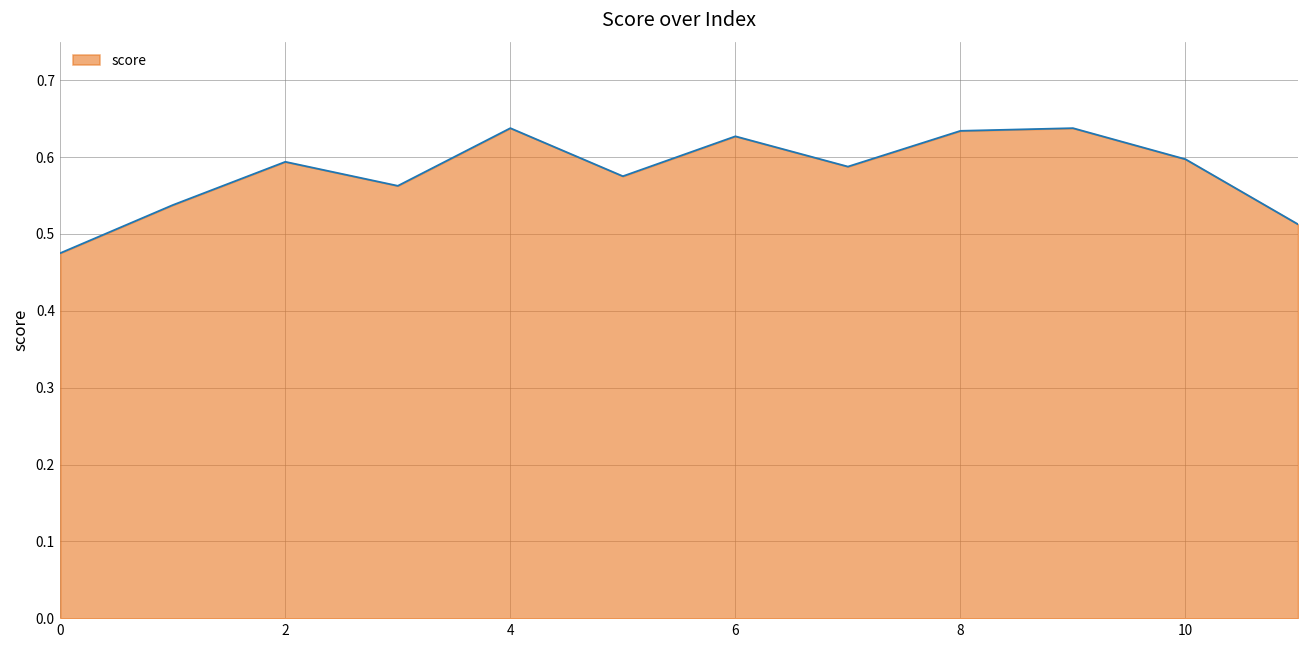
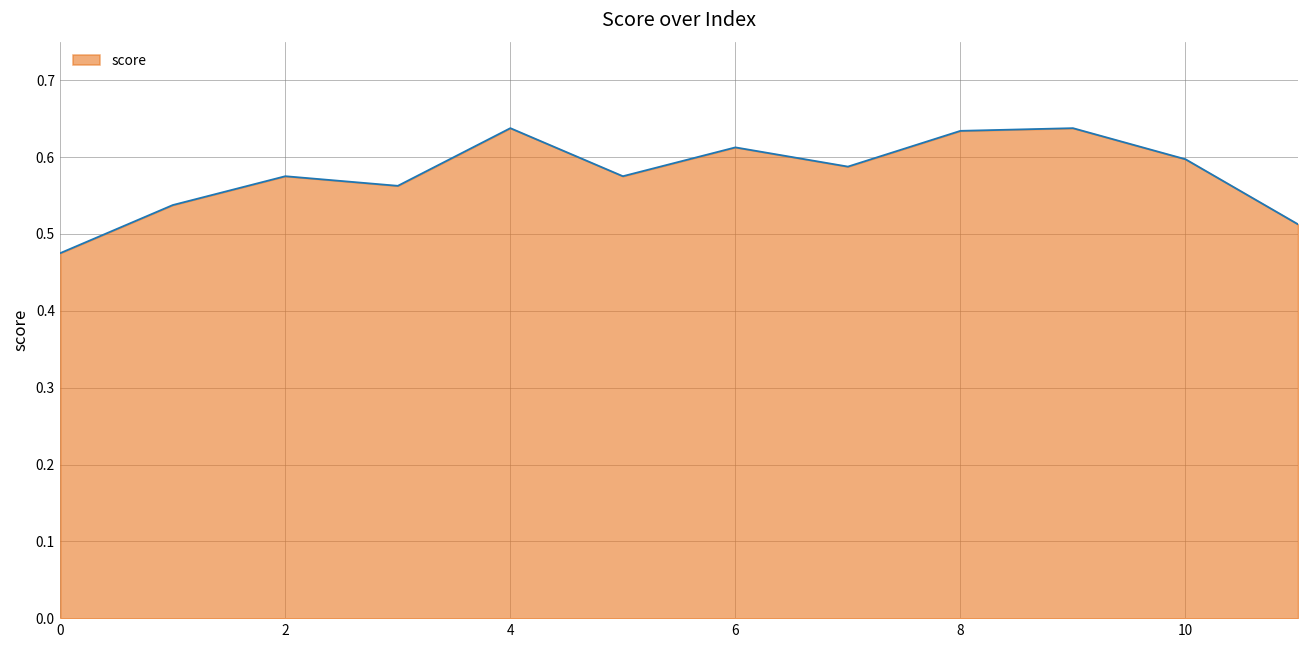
  {
    "0": 0.47,
-   "2": 0.59,
+   "2": 0.57,
    "4": 0.64,
-   "6": 0.63,
+   "6": 0.61,
    "8": 0.63,
    "10": 0.60
  }
